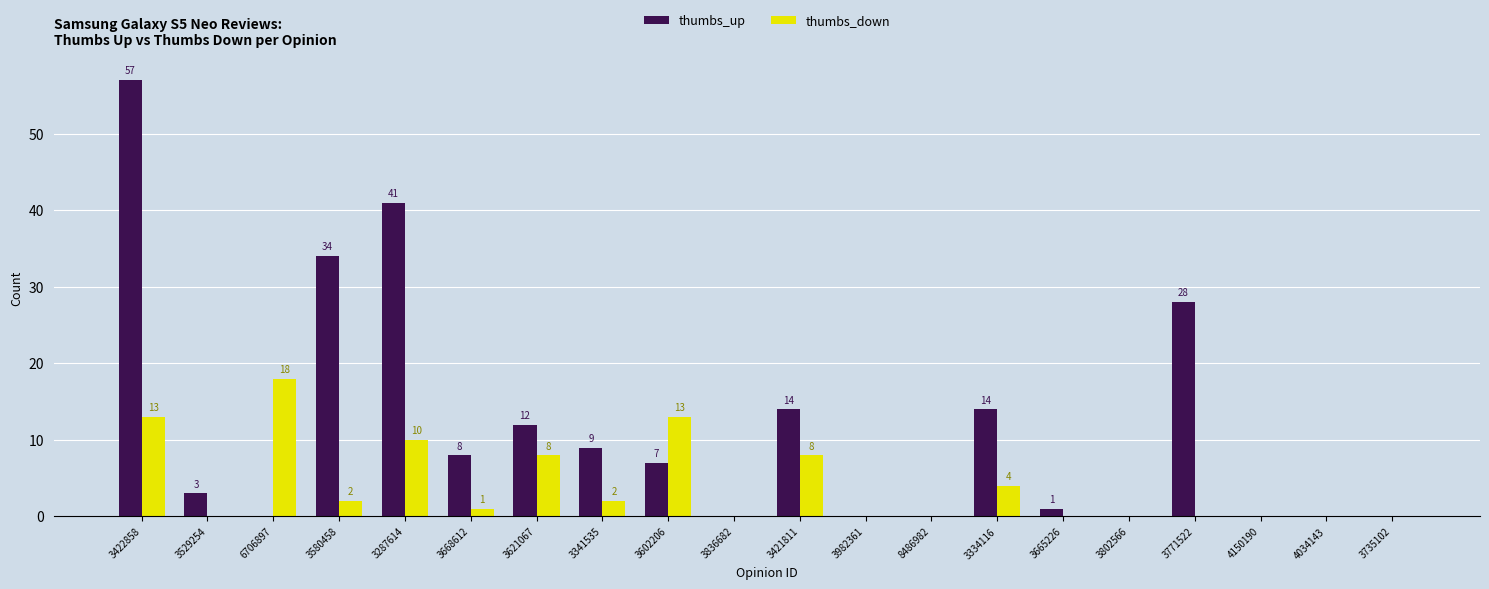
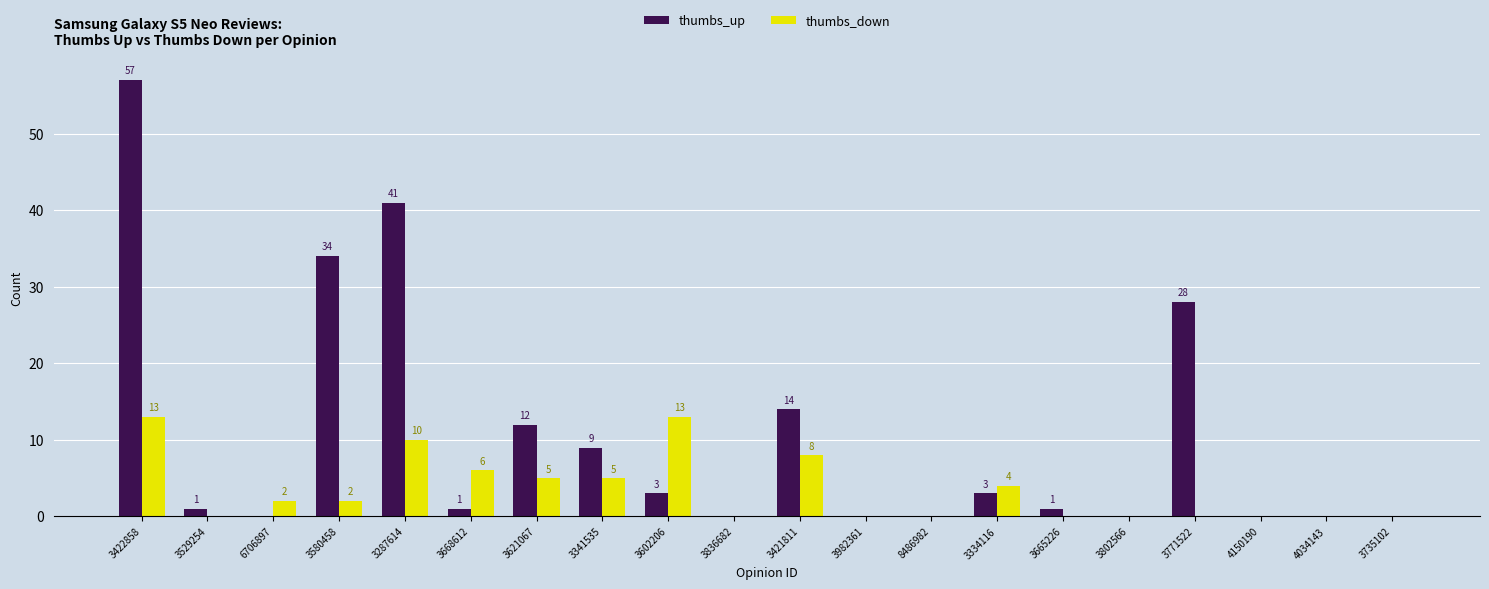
  {
    "thumbs_up": {
      "3422858": 57,
-     "3529254": 3,
+     "3529254": 1,
      "3580458": 34,
      "3287614": 41,
-     "3668612": 8,
+     "3668612": 1,
      "3621067": 12,
      "3341535": 9,
-     "3602206": 7,
+     "3602206": 3,
      "3421811": 14,
-     "3334116": 14,
+     "3334116": 3,
      "3665226": 1,
      "3771522": 28
    },
    "thumbs_down": {
      "3422858": 13,
-     "6706897": 18,
+     "6706897": 2,
      "3580458": 2,
      "3287614": 10,
-     "3668612": 1,
-     "3621067": 8,
-     "3341535": 2,
+     "3668612": 6,
+     "3621067": 5,
+     "3341535": 5,
      "3602206": 13,
      "3421811": 8,
      "3334116": 4
    }
  }
